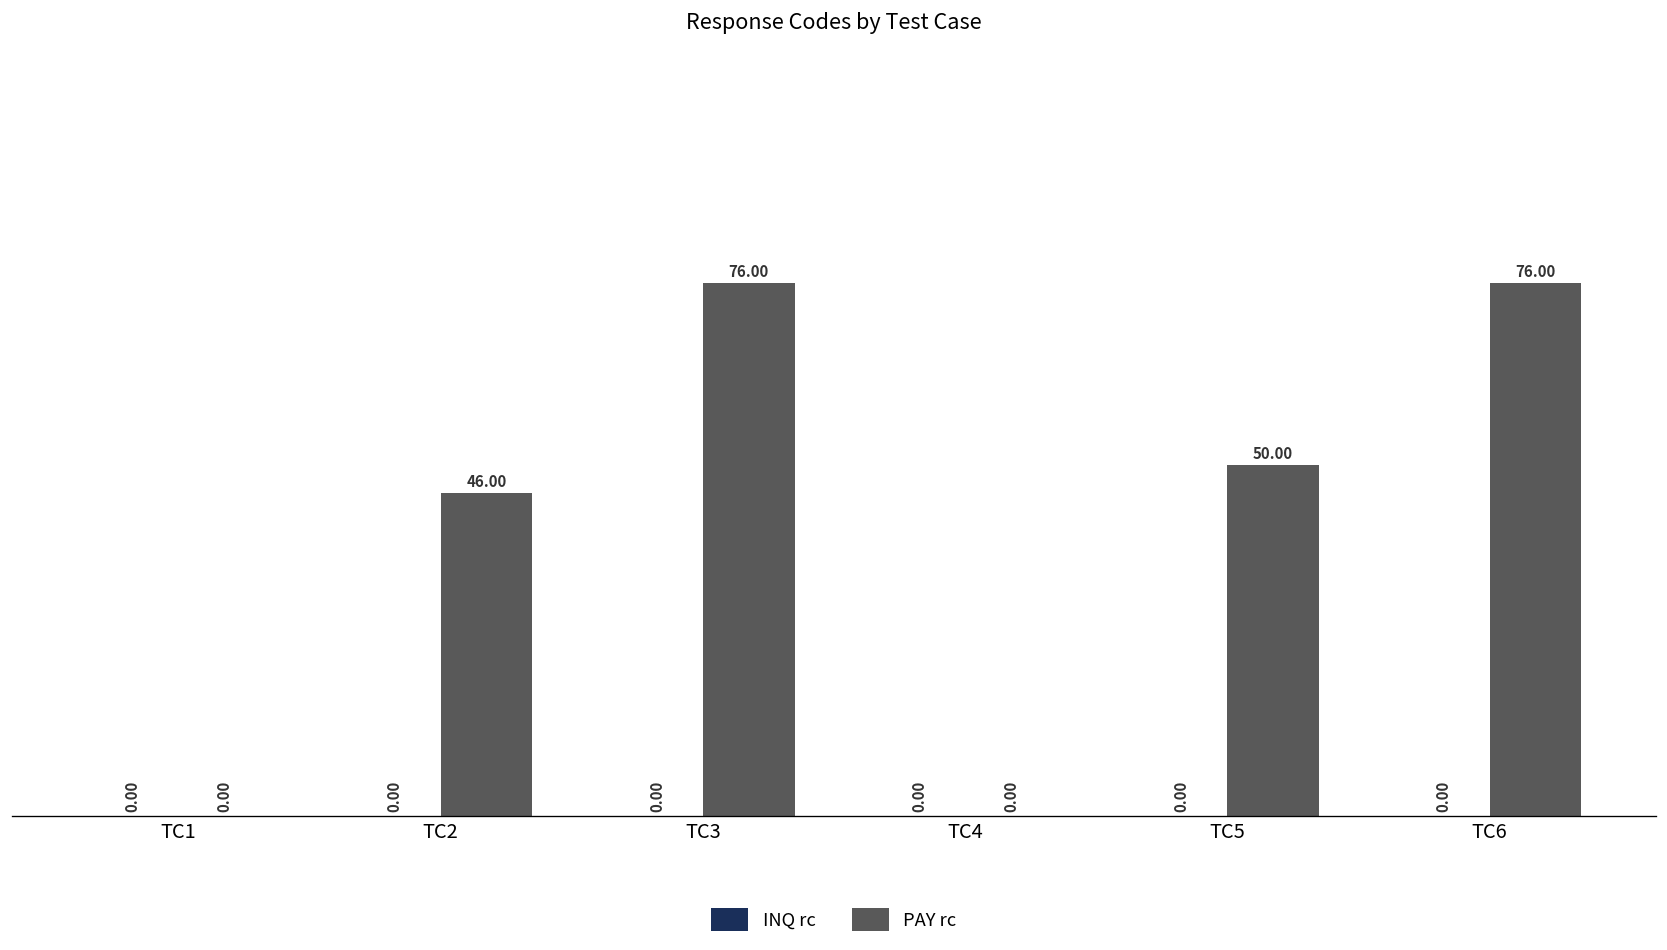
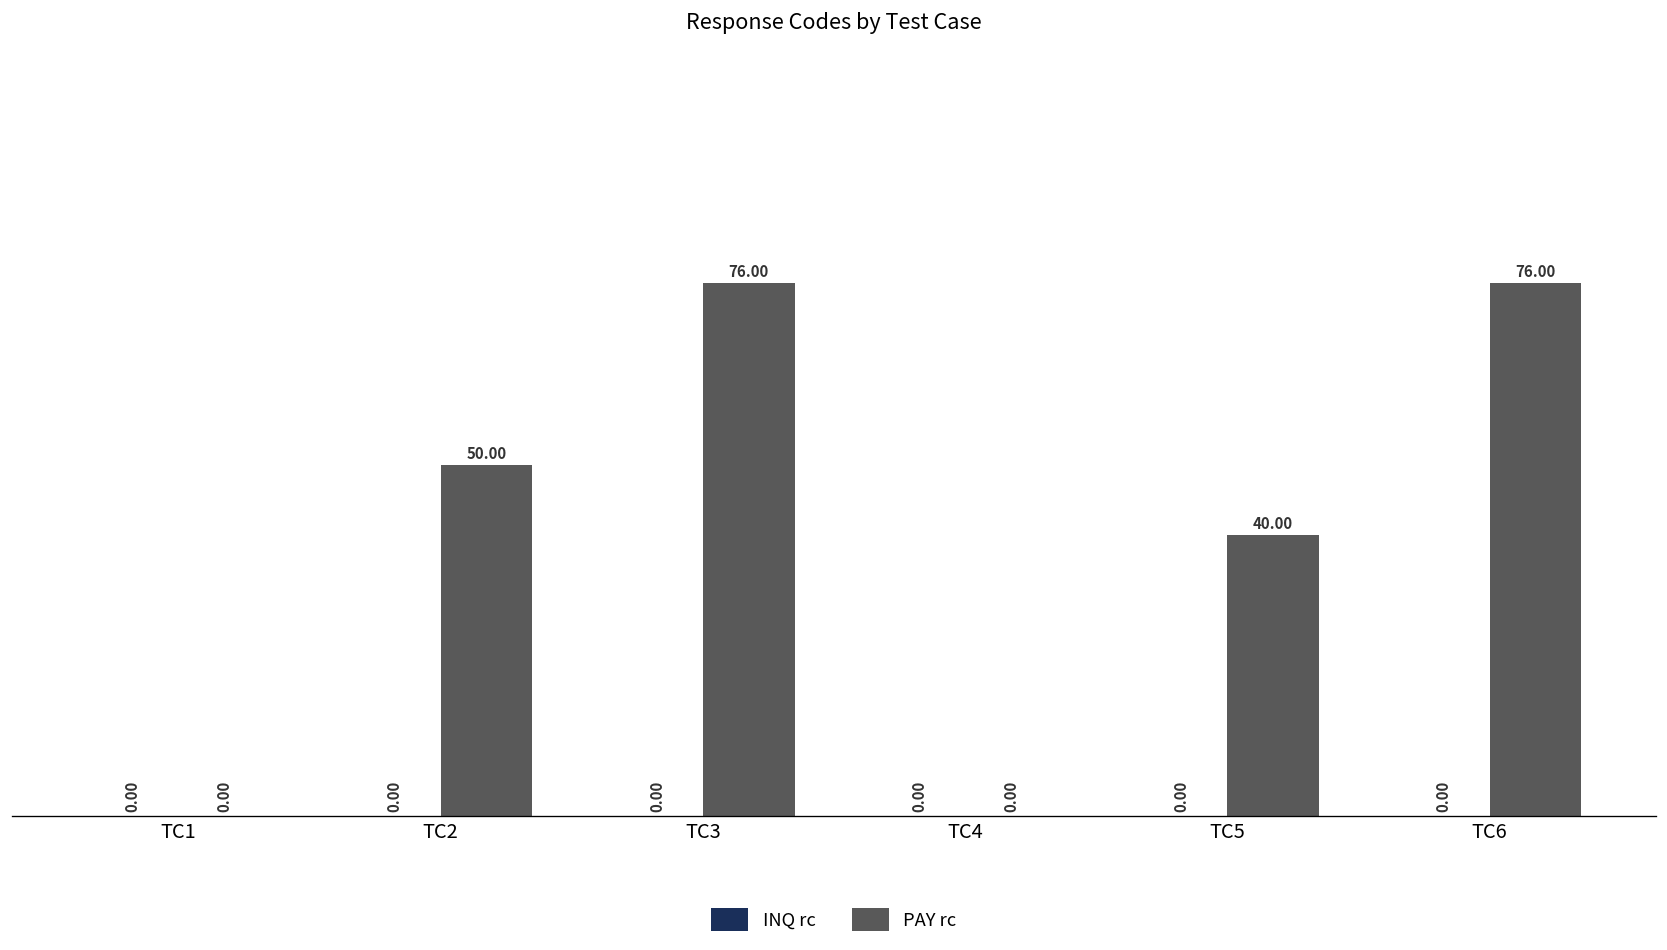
  {
    "INQ rc": {
      "TC1": 0.00,
      "TC2": 0.00,
      "TC3": 0.00,
      "TC4": 0.00,
      "TC5": 0.00,
      "TC6": 0.00
    },
    "PAY rc": {
      "TC1": 0.00,
-     "TC2": 46.00,
+     "TC2": 50.00,
      "TC3": 76.00,
      "TC4": 0.00,
-     "TC5": 50.00,
+     "TC5": 40.00,
      "TC6": 76.00
    }
  }
